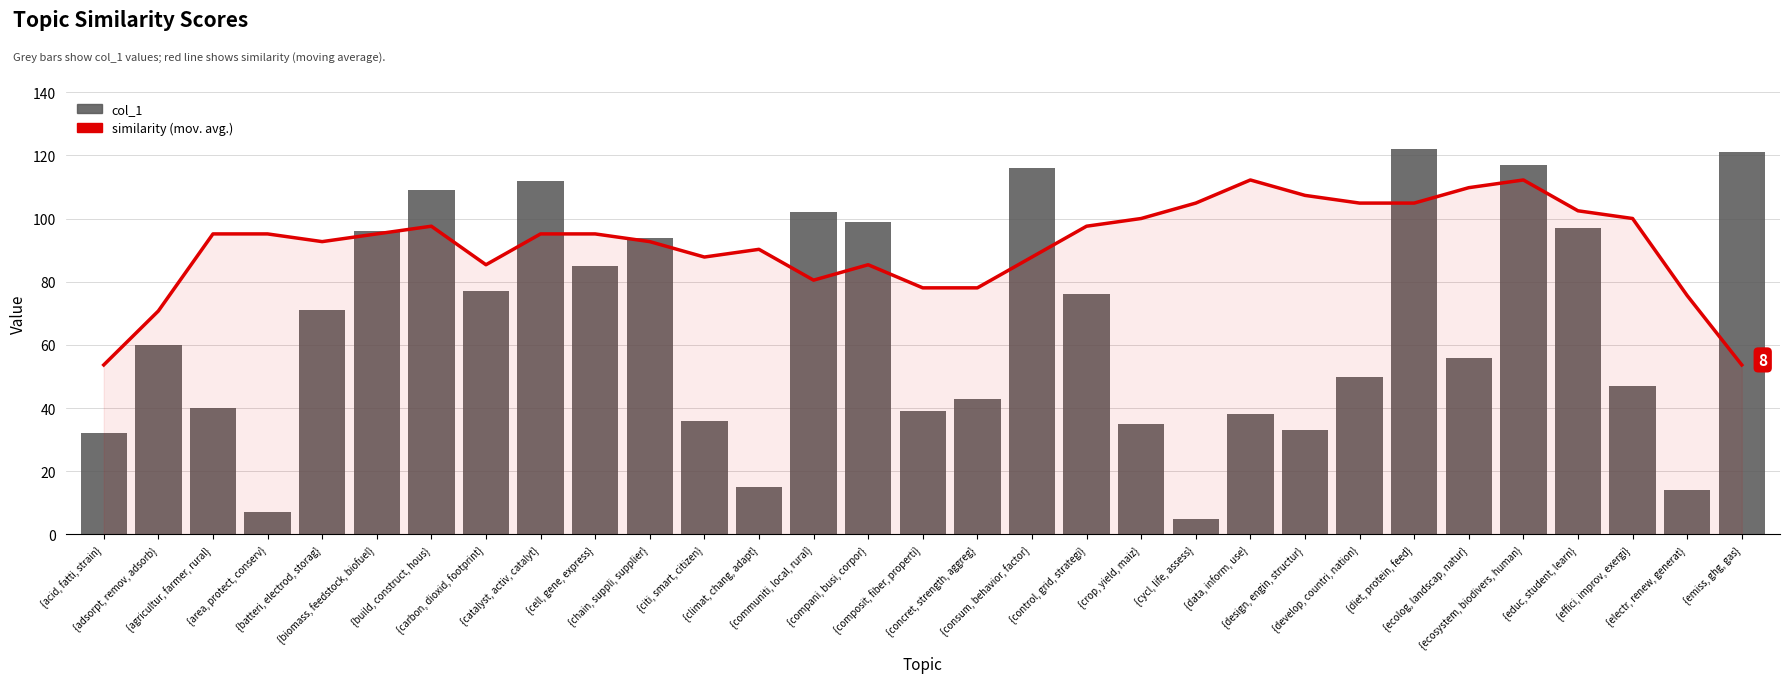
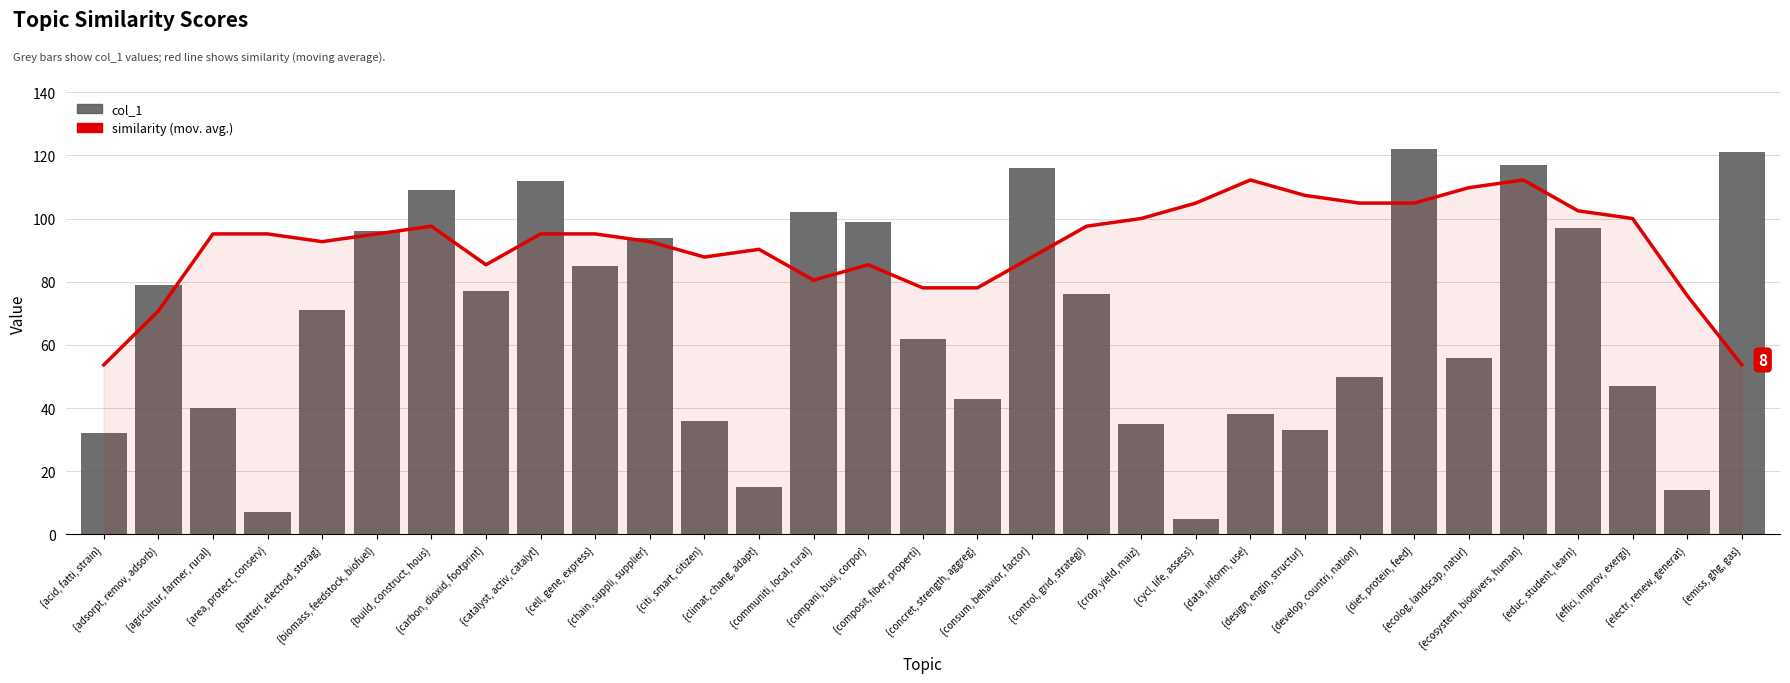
  {
    "similarity (mov. avg.)": {
      "{acid, fatti, strain}": 54,
      "{adsorpt, remov, adsorb}": 71,
      "{agricultur, farmer, rural}": 95,
      "{area, protect, conserv}": 95,
      "{batteri, electrod, storag}": 93,
      "{biomass, feedstock, biofuel}": 95,
      "{build, construct, hous}": 98,
      "{carbon, dioxid, footprint}": 85,
      "{catalyst, activ, catalyt}": 95,
      "{cell, gene, express}": 95,
      "{chain, suppli, supplier}": 93,
      "{citi, smart, citizen}": 88,
      "{climat, chang, adapt}": 90,
      "{communiti, local, rural}": 81,
      "{compani, busi, corpor}": 85,
      "{composit, fiber, properti}": 78,
      "{concret, strength, aggreg}": 78,
      "{consum, behavior, factor}": 88,
      "{control, grid, strategi}": 98,
      "{crop, yield, maiz}": 100,
      "{cycl, life, assess}": 105,
      "{data, inform, use}": 112,
      "{design, engin, structur}": 107,
      "{develop, countri, nation}": 105,
      "{diet, protein, feed}": 105,
      "{ecolog, landscap, natur}": 110,
      "{ecosystem, biodivers, human}": 112,
      "{educ, student, learn}": 102,
      "{effici, improv, exergi}": 100,
      "{electr, renew, generat}": 76,
      "{emiss, ghg, gas}": 54
    },
    "col_1": {
      "{acid, fatti, strain}": 32,
-     "{adsorpt, remov, adsorb}": 60,
+     "{adsorpt, remov, adsorb}": 79,
      "{agricultur, farmer, rural}": 40,
      "{area, protect, conserv}": 7,
      "{batteri, electrod, storag}": 71,
      "{biomass, feedstock, biofuel}": 96,
      "{build, construct, hous}": 109,
      "{carbon, dioxid, footprint}": 77,
      "{catalyst, activ, catalyt}": 112,
      "{cell, gene, express}": 85,
      "{chain, suppli, supplier}": 94,
      "{citi, smart, citizen}": 36,
      "{climat, chang, adapt}": 15,
      "{communiti, local, rural}": 102,
      "{compani, busi, corpor}": 99,
-     "{composit, fiber, properti}": 39,
+     "{composit, fiber, properti}": 62,
      "{concret, strength, aggreg}": 43,
      "{consum, behavior, factor}": 116,
      "{control, grid, strategi}": 76,
      "{crop, yield, maiz}": 35,
      "{cycl, life, assess}": 5,
      "{data, inform, use}": 38,
      "{design, engin, structur}": 33,
      "{develop, countri, nation}": 50,
      "{diet, protein, feed}": 122,
      "{ecolog, landscap, natur}": 56,
      "{ecosystem, biodivers, human}": 117,
      "{educ, student, learn}": 97,
      "{effici, improv, exergi}": 47,
      "{electr, renew, generat}": 14
    }
  }
